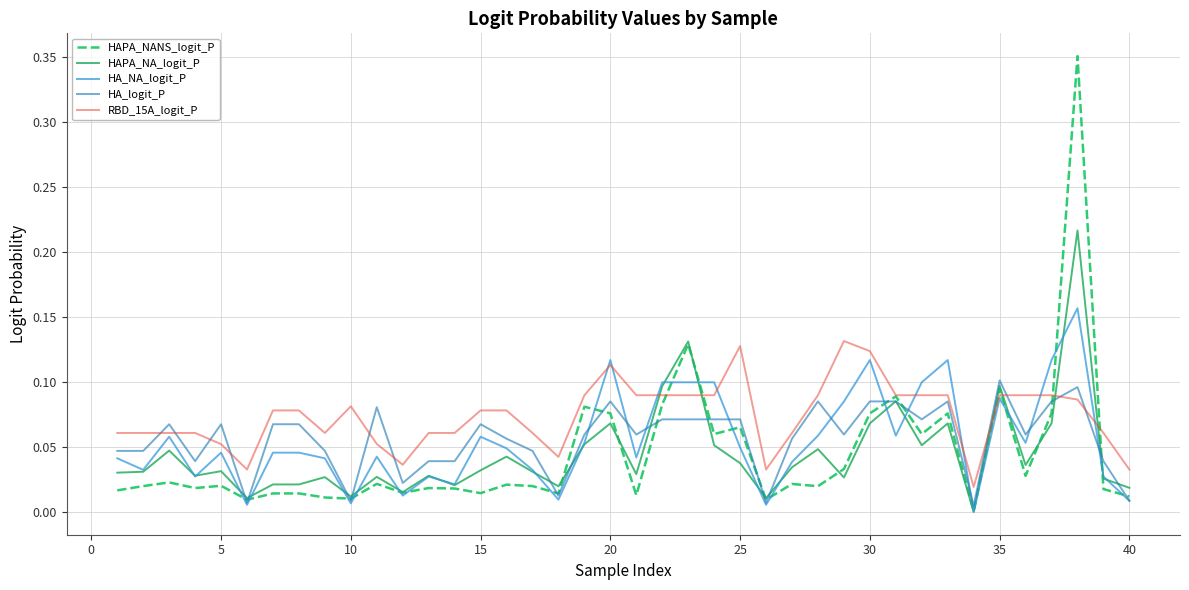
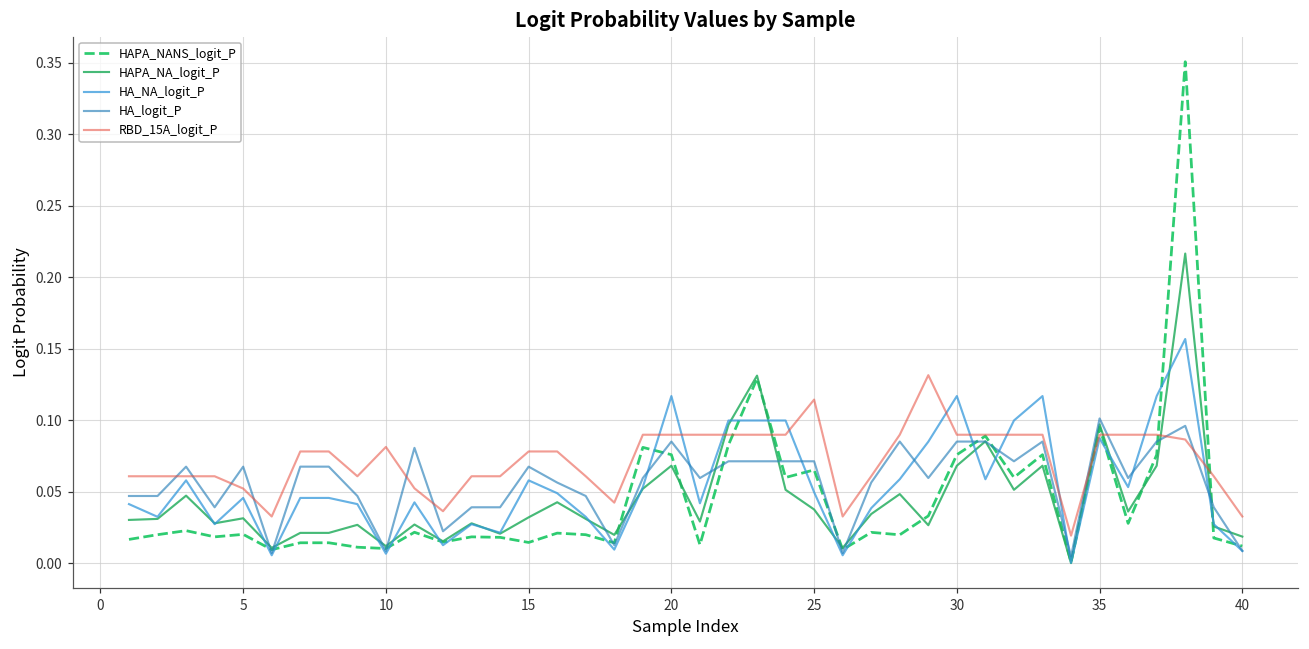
  {
    "RBD_15A_logit_P": {
      "5": 0.052,
      "10": 0.081,
      "15": 0.078,
-     "20": 0.113,
-     "25": 0.128,
-     "30": 0.124,
+     "20": 0.090,
+     "25": 0.115,
+     "30": 0.090,
      "35": 0.090,
      "40": 0.033
    }
  }
